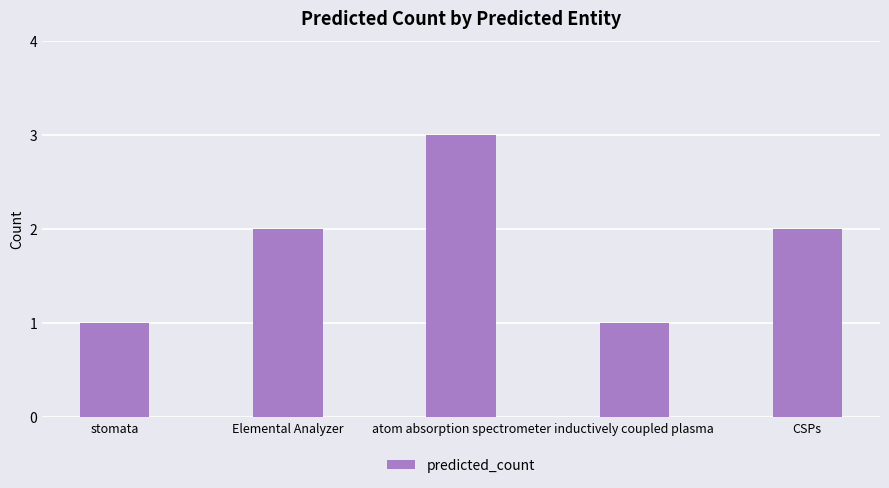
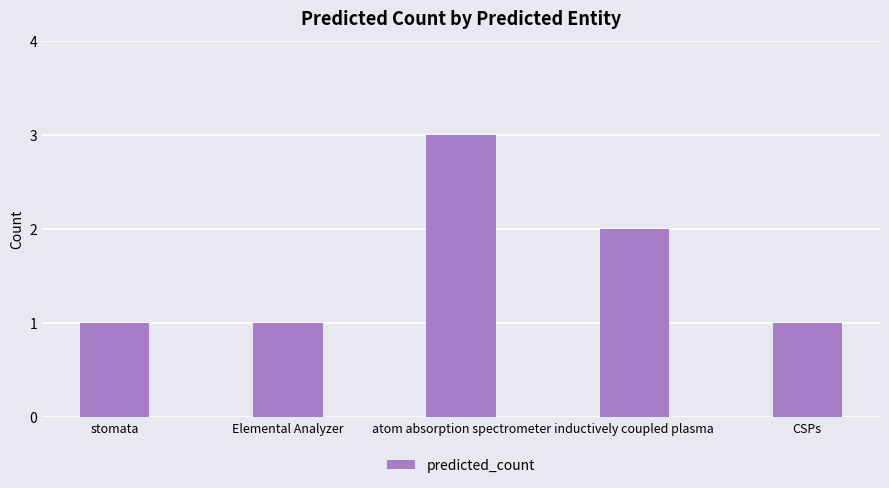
  {
    "stomata": 1,
-   "Elemental Analyzer": 2,
+   "Elemental Analyzer": 1,
    "atom absorption spectrometer": 3,
-   "inductively coupled plasma": 1,
-   "CSPs": 2
+   "inductively coupled plasma": 2,
+   "CSPs": 1
  }
